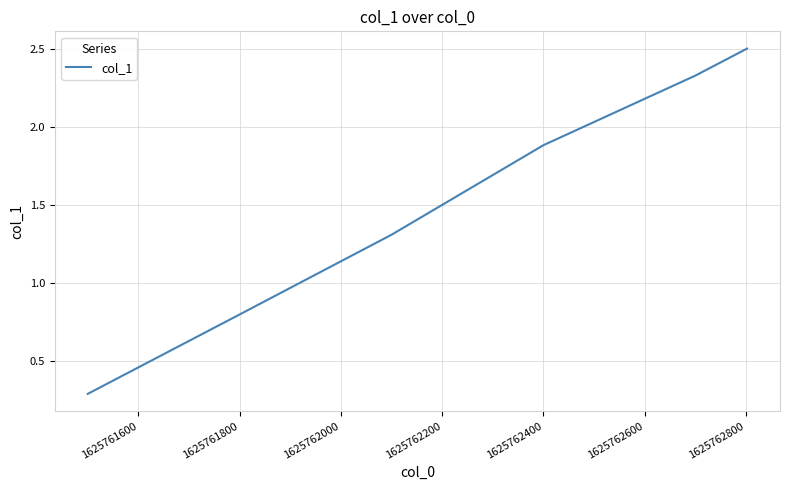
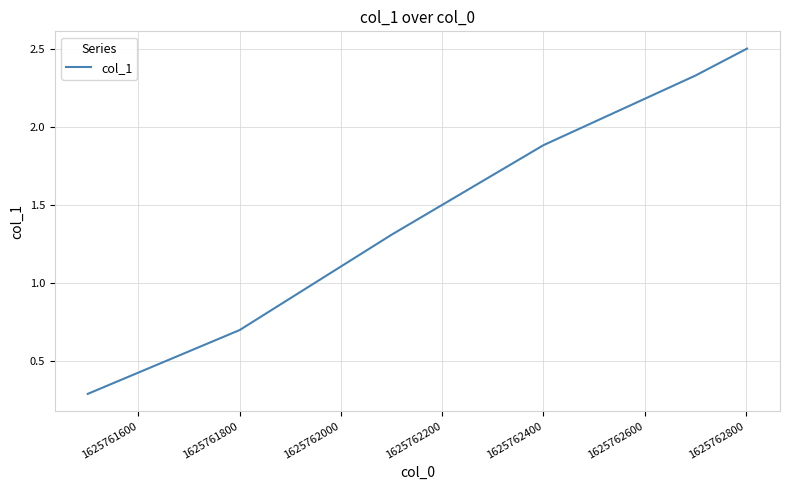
  {
-   "1625761800": 0.8,
+   "1625761800": 0.7,
    "1625762400": 1.9,
    "1625762800": 2.5
  }
